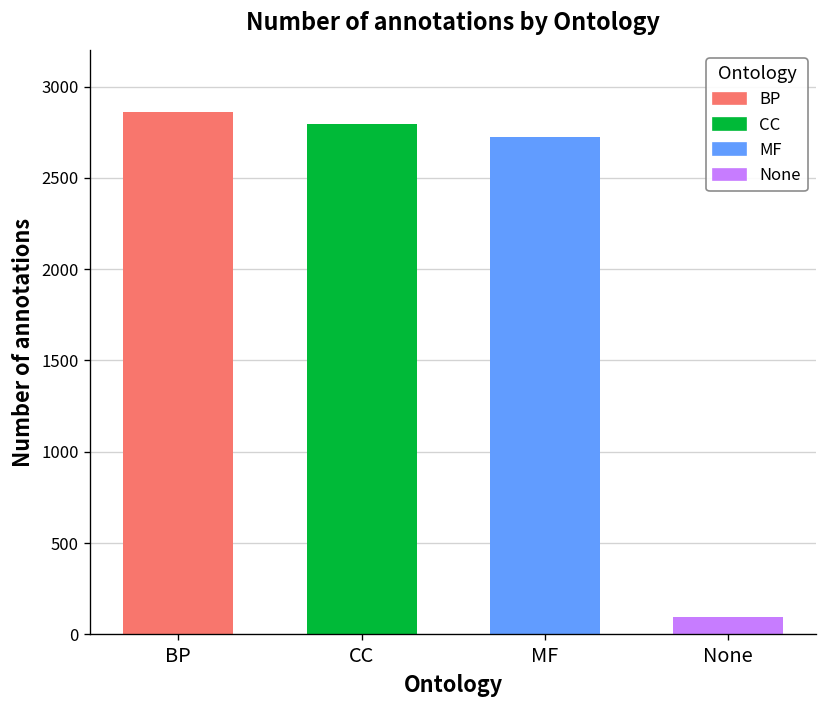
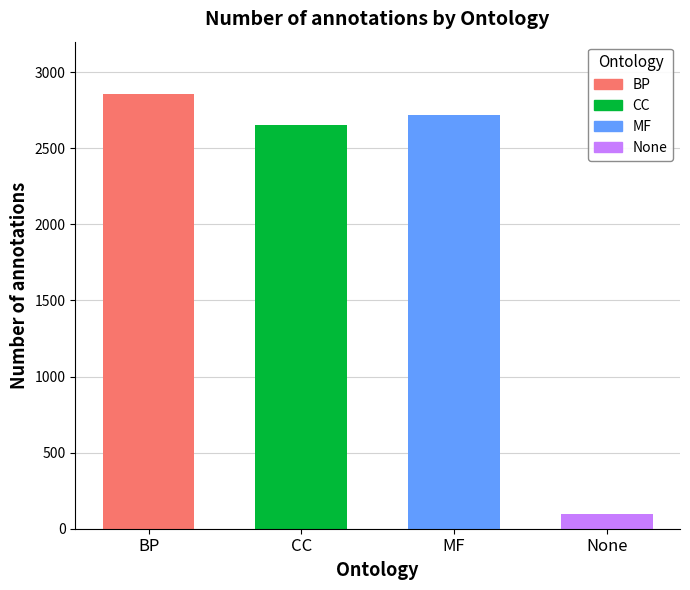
  {
    "BP": 2860,
-   "CC": 2800,
+   "CC": 2660,
    "MF": 2720,
    "None": 100
  }
